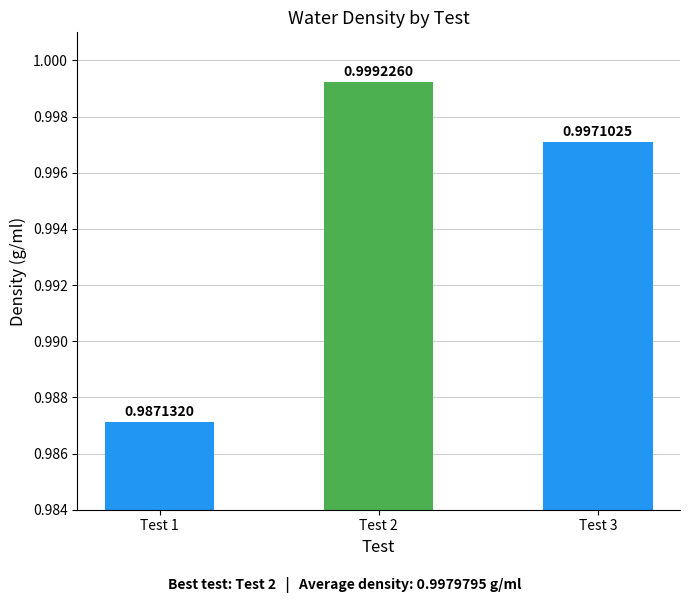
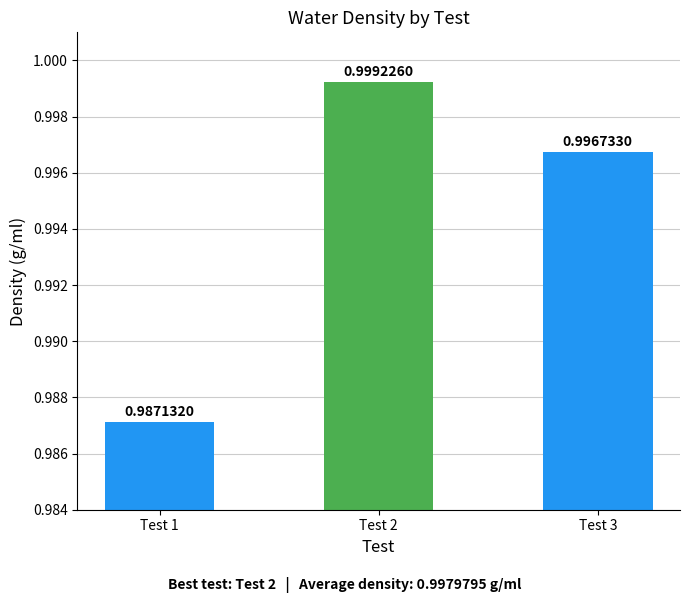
  {
    "Test 1": 0.9871320,
    "Test 2": 0.9992260,
-   "Test 3": 0.9971025
+   "Test 3": 0.9967330
  }
